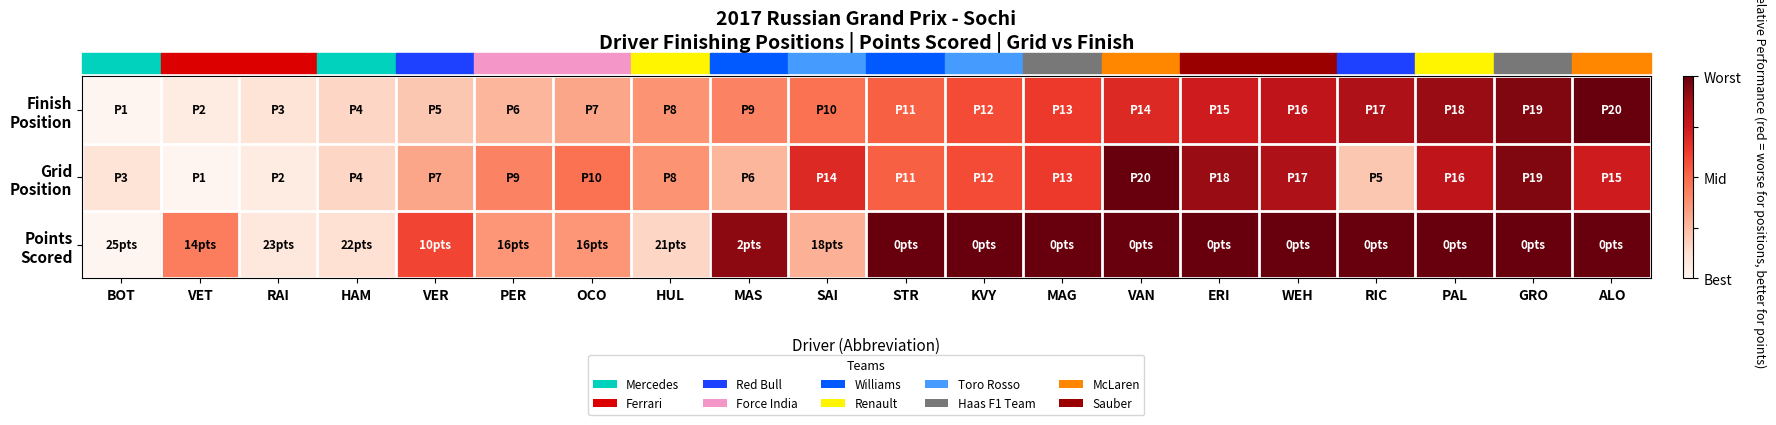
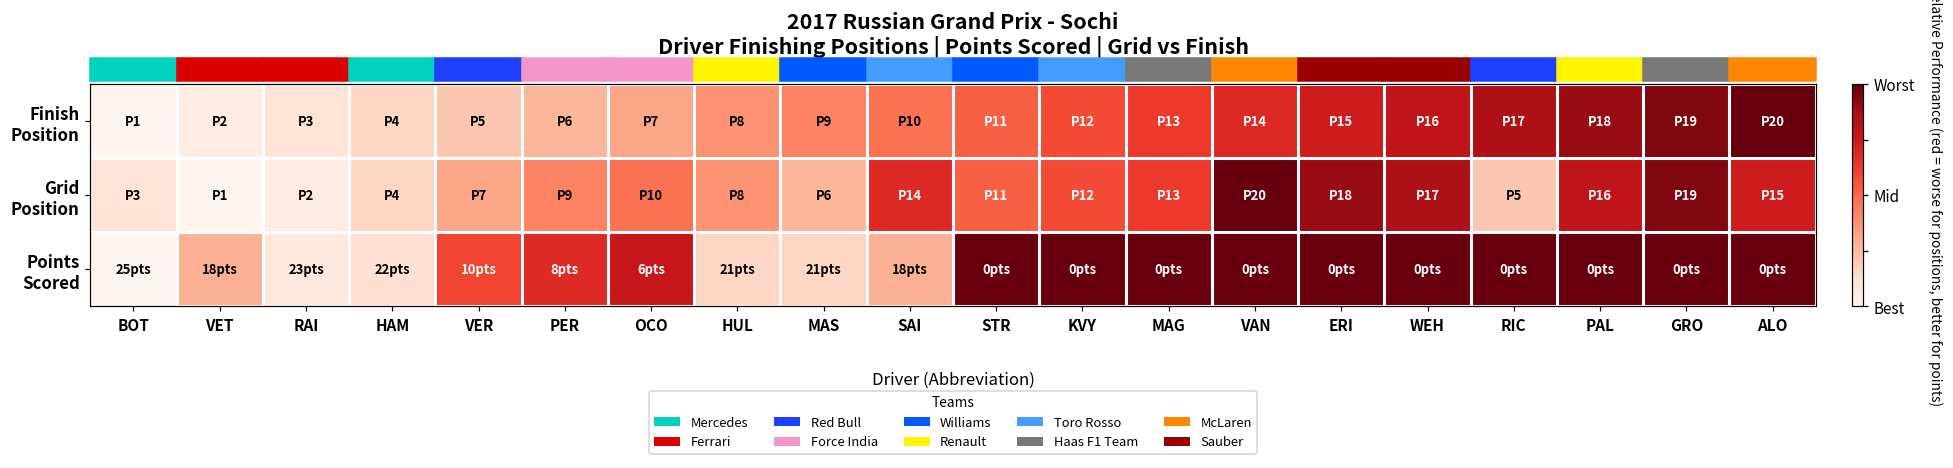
  {
    "Points Scored": {
      "BOT": 25,
-     "VET": 14,
+     "VET": 18,
      "RAI": 23,
      "HAM": 22,
      "VER": 10,
-     "PER": 16,
-     "OCO": 16,
+     "PER": 8,
+     "OCO": 6,
      "HUL": 21,
-     "MAS": 2,
+     "MAS": 21,
      "SAI": 18,
      "STR": 0,
      "KVY": 0,
      "MAG": 0,
      "VAN": 0,
      "ERI": 0,
      "WEH": 0,
      "RIC": 0,
      "PAL": 0,
      "GRO": 0,
      "ALO": 0
    }
  }
